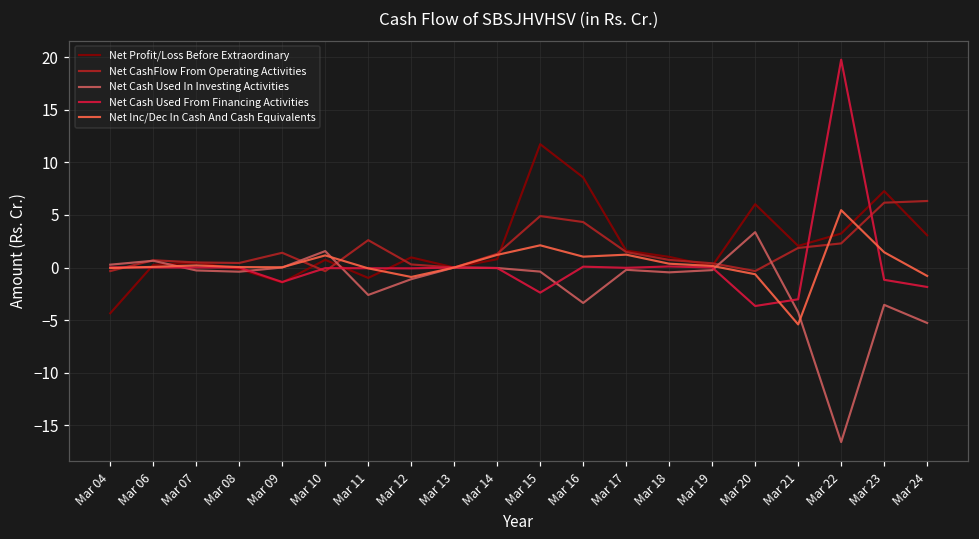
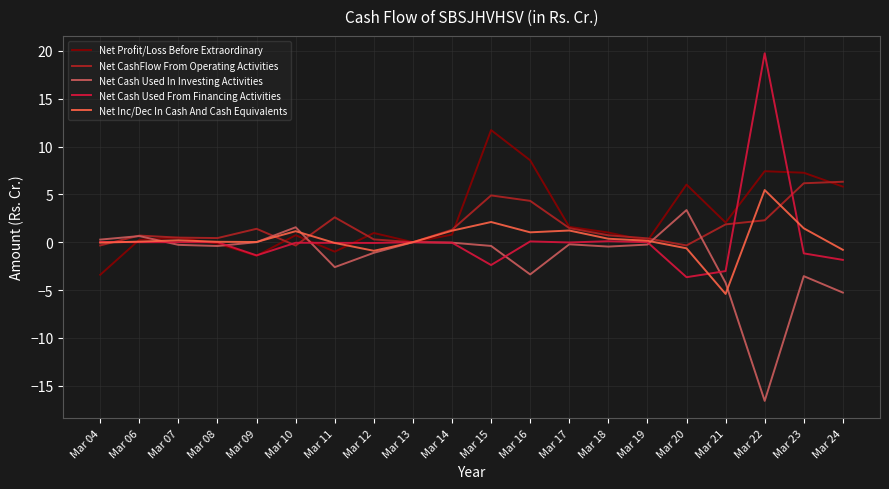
  {
    "Net Profit/Loss Before Extraordinary": {
-     "Mar 04": -4,
+     "Mar 04": -3,
      "Mar 10": 1,
      "Mar 11": -1,
      "Mar 12": 1,
      "Mar 14": 1,
      "Mar 15": 12,
      "Mar 16": 9,
      "Mar 18": 1,
      "Mar 20": 6,
-     "Mar 22": 3,
+     "Mar 22": 7,
      "Mar 23": 7,
-     "Mar 24": 3
+     "Mar 24": 6
    }
  }
